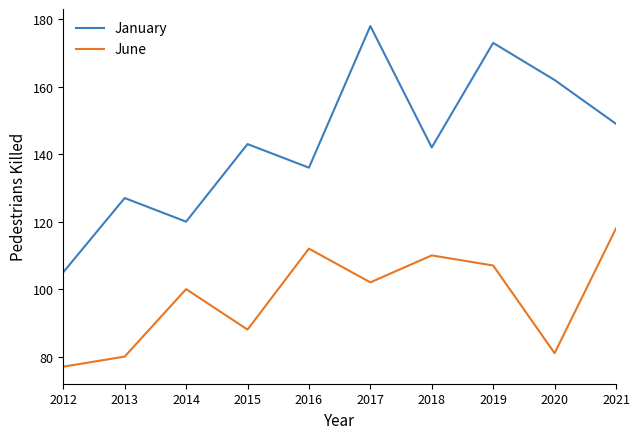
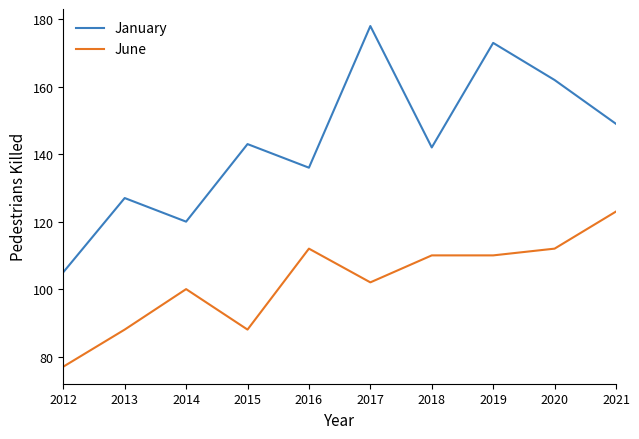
  {
    "January": {
      "2012": 105,
      "2013": 127,
      "2014": 120,
      "2015": 143,
      "2016": 136,
      "2017": 178,
      "2018": 142,
      "2019": 173,
      "2020": 162,
      "2021": 149
    },
    "June": {
      "2012": 77,
-     "2013": 80,
+     "2013": 88,
      "2014": 100,
      "2015": 88,
      "2016": 112,
      "2017": 102,
      "2018": 110,
-     "2019": 107,
-     "2020": 81,
-     "2021": 118
+     "2019": 110,
+     "2020": 112,
+     "2021": 123
    }
  }
